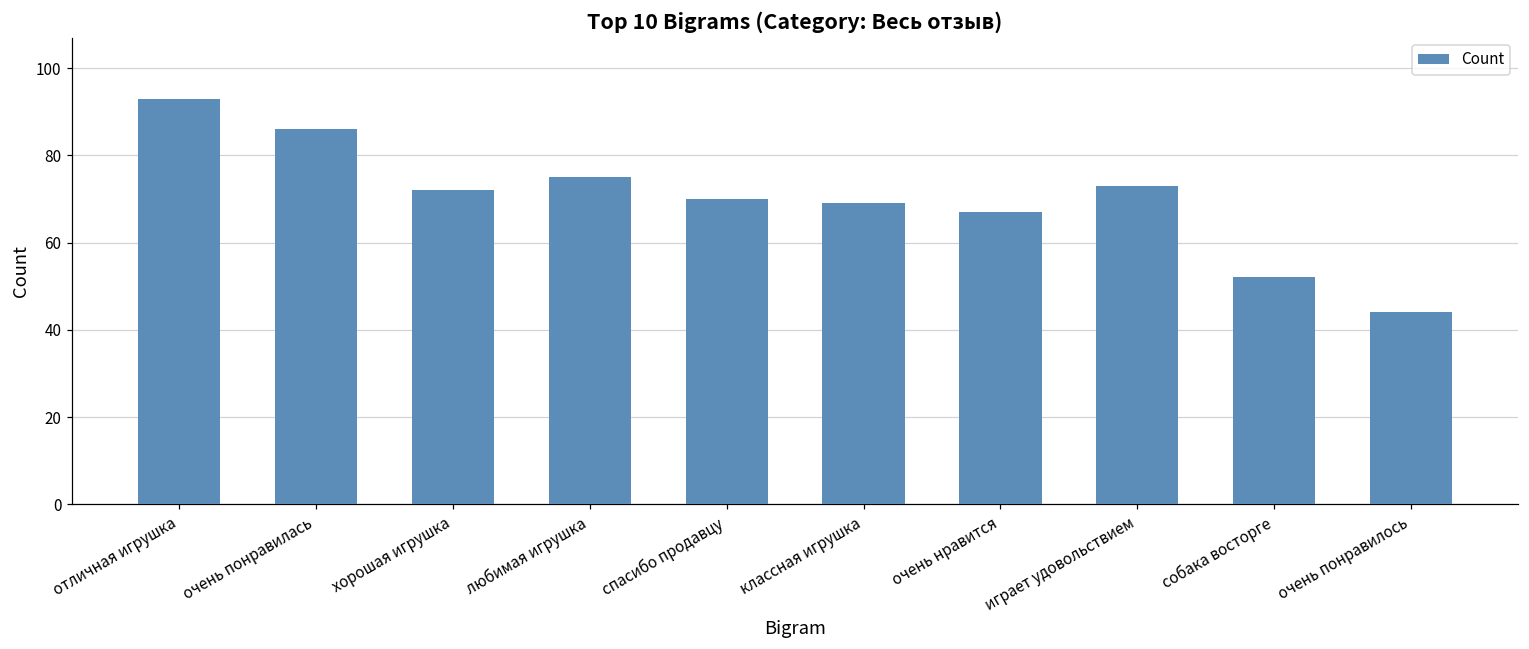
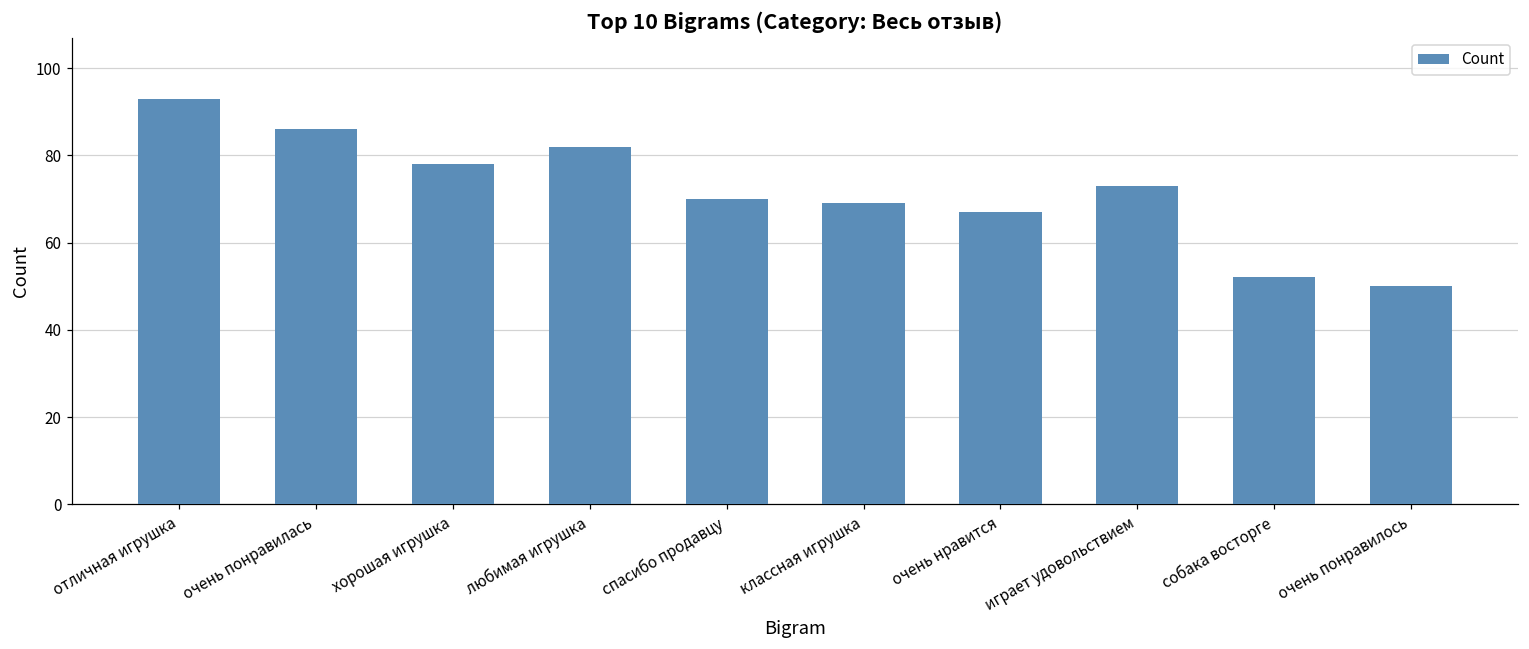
  {
    "отличная игрушка": 93,
    "очень понравилась": 86,
-   "хорошая игрушка": 72,
-   "любимая игрушка": 75,
+   "хорошая игрушка": 78,
+   "любимая игрушка": 82,
    "спасибо продавцу": 70,
    "классная игрушка": 69,
    "очень нравится": 67,
    "играет удовольствием": 73,
    "собака восторге": 52,
-   "очень понравилось": 44
+   "очень понравилось": 50
  }
